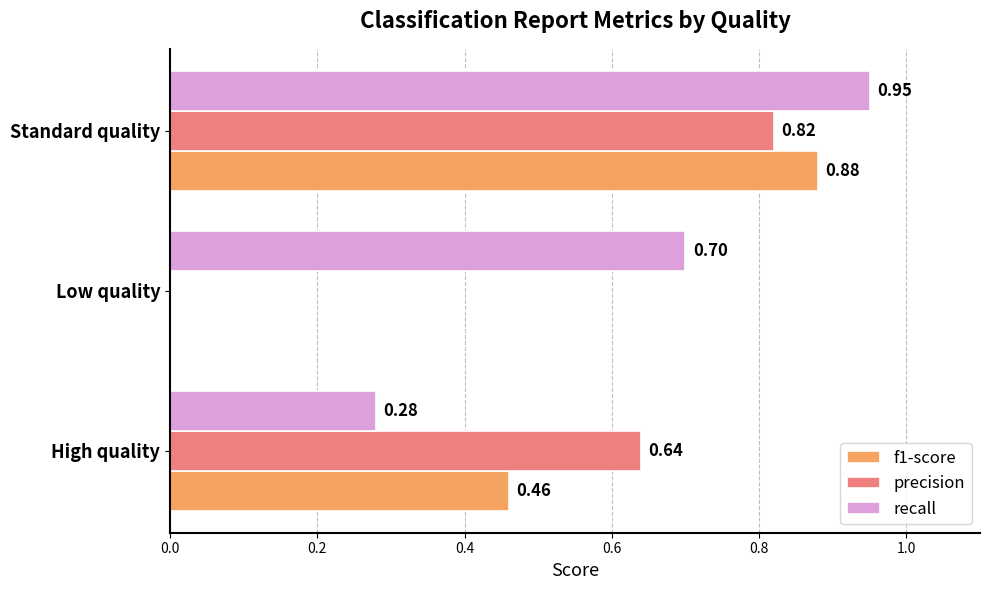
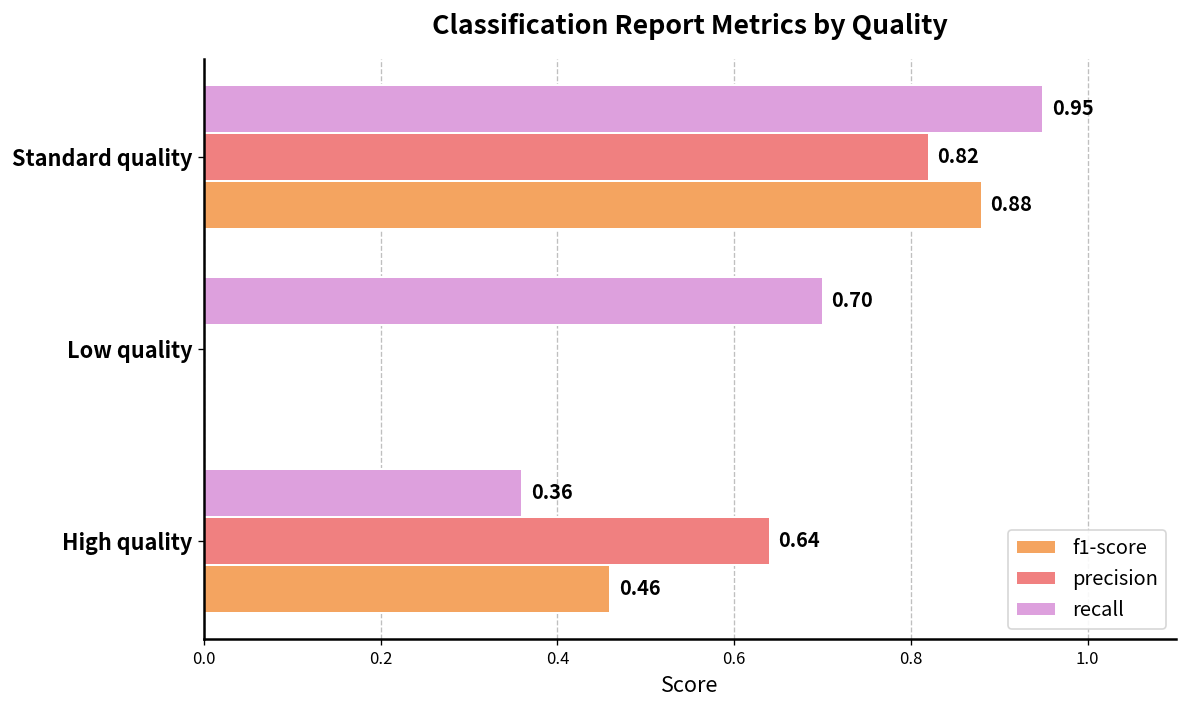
  {
    "recall": {
      "Standard quality": 0.95,
      "Low quality": 0.70,
-     "High quality": 0.28
+     "High quality": 0.36
    }
  }
